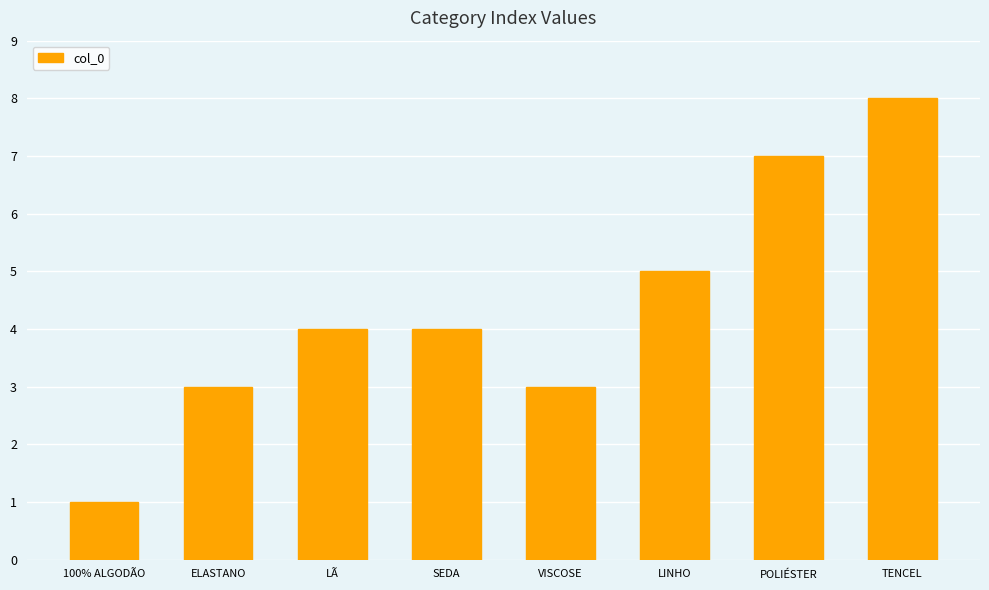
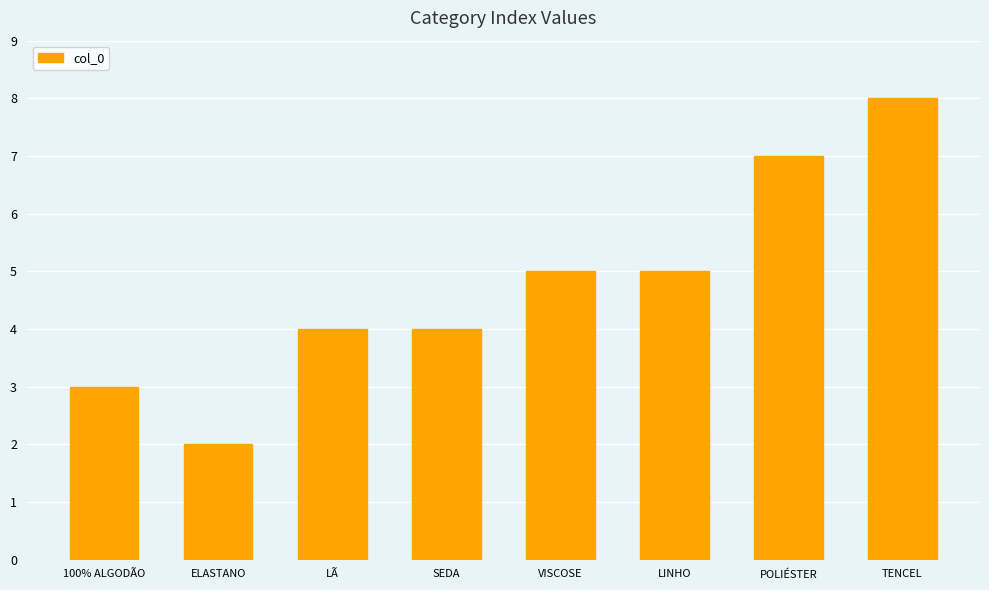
  {
-   "100% ALGODÃO": 1,
-   "ELASTANO": 3,
+   "100% ALGODÃO": 3,
+   "ELASTANO": 2,
    "LÃ": 4,
    "SEDA": 4,
-   "VISCOSE": 3,
+   "VISCOSE": 5,
    "LINHO": 5,
    "POLIÉSTER": 7,
    "TENCEL": 8
  }
